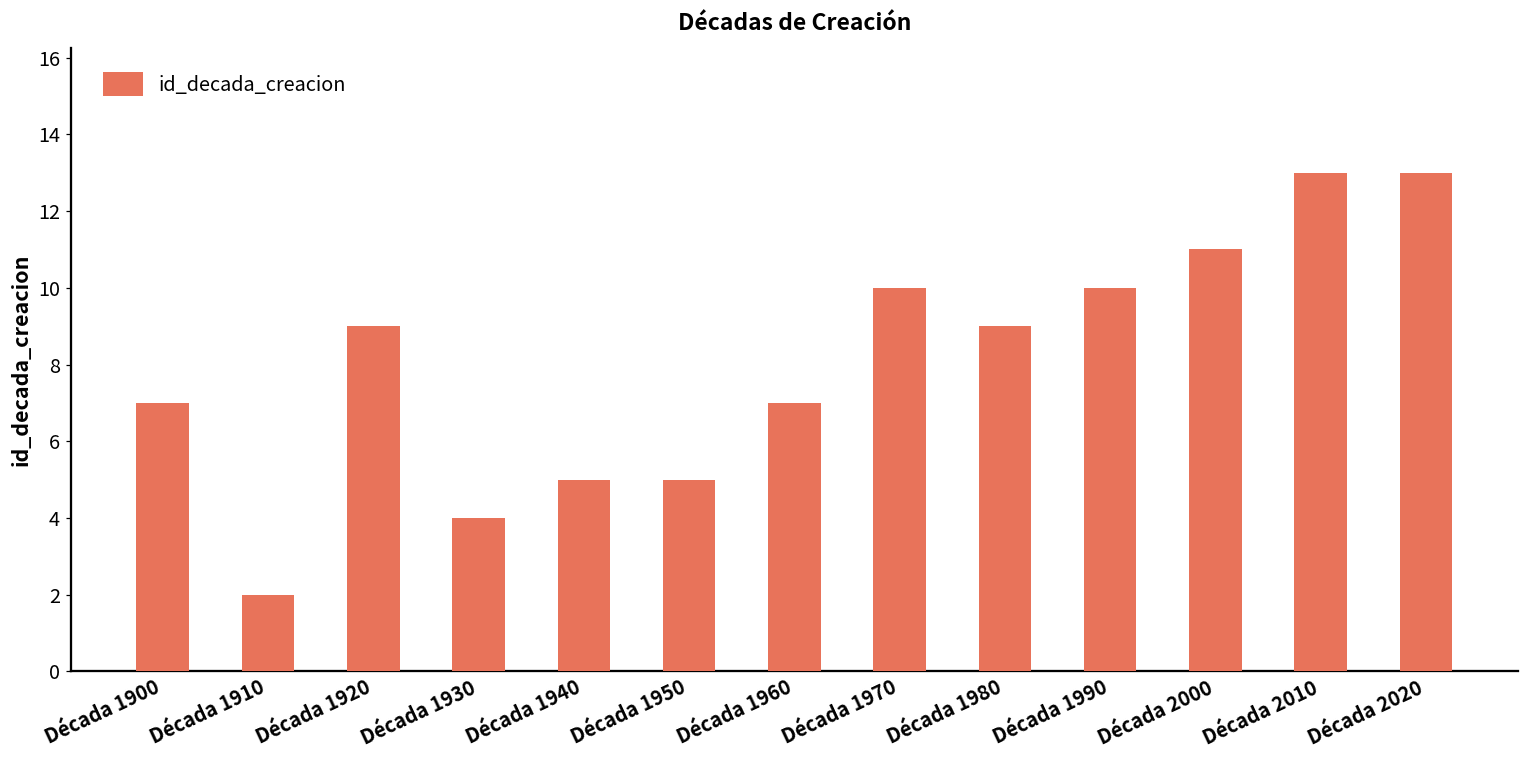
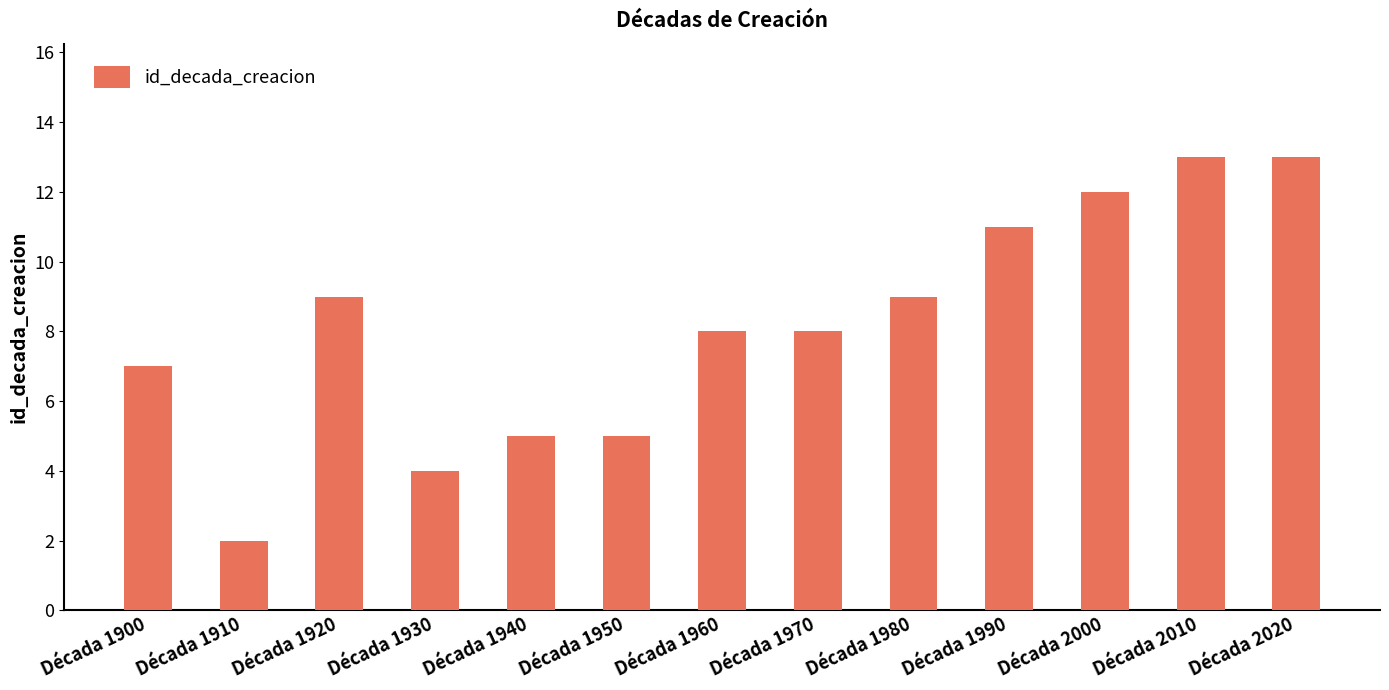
  {
    "Década 1900": 7,
    "Década 1910": 2,
    "Década 1920": 9,
    "Década 1930": 4,
    "Década 1940": 5,
    "Década 1950": 5,
-   "Década 1960": 7,
-   "Década 1970": 10,
+   "Década 1960": 8,
+   "Década 1970": 8,
    "Década 1980": 9,
-   "Década 1990": 10,
-   "Década 2000": 11,
+   "Década 1990": 11,
+   "Década 2000": 12,
    "Década 2010": 13,
    "Década 2020": 13
  }
